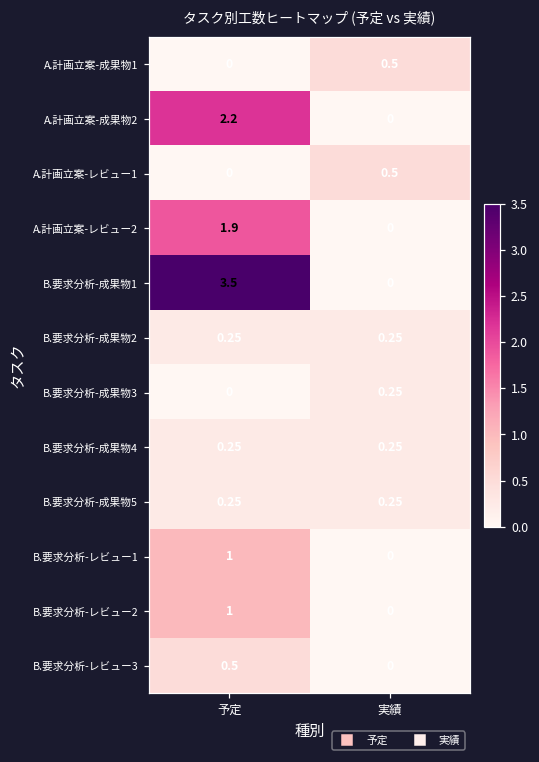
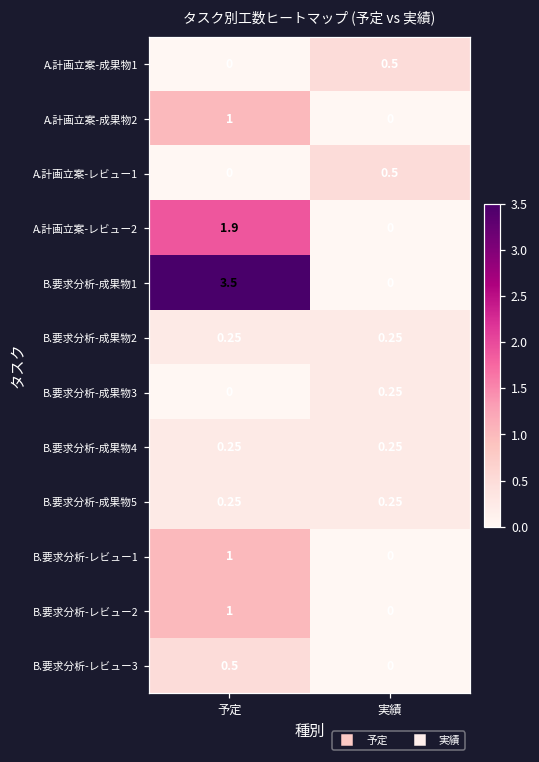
  {
    "A.計画立案-成果物2": {
-     "予定": 2.2
+     "予定": 1
    },
    "A.計画立案-レビュー2": {
      "予定": 1.9
    },
    "B.要求分析-成果物1": {
      "予定": 3.5
    },
    "B.要求分析-レビュー1": {
      "予定": 1
    },
    "B.要求分析-レビュー2": {
      "予定": 1
    }
  }
